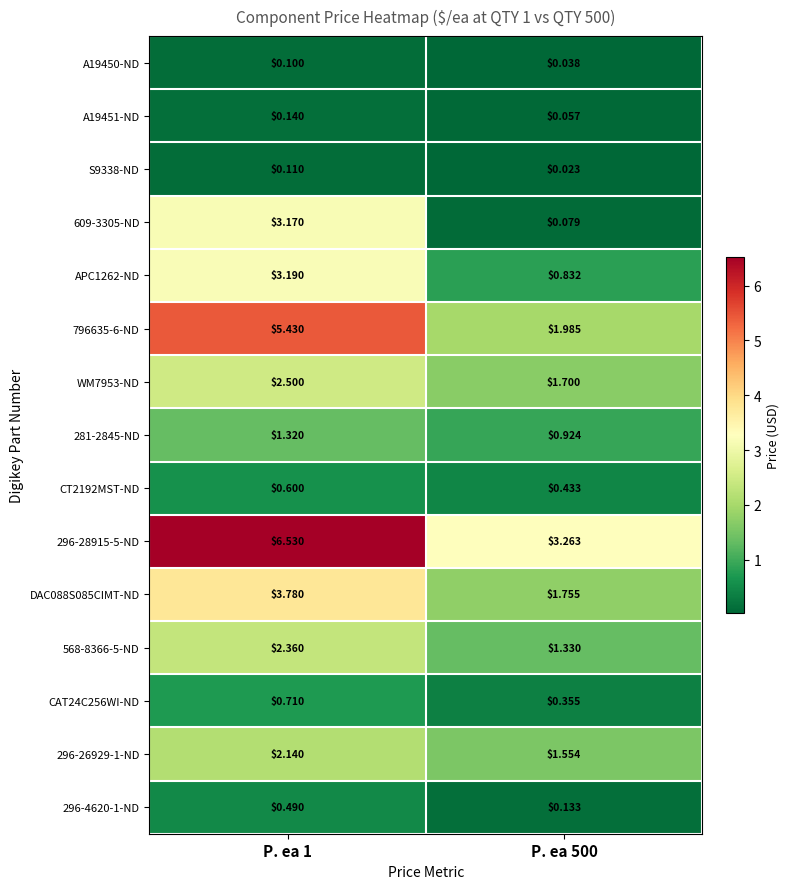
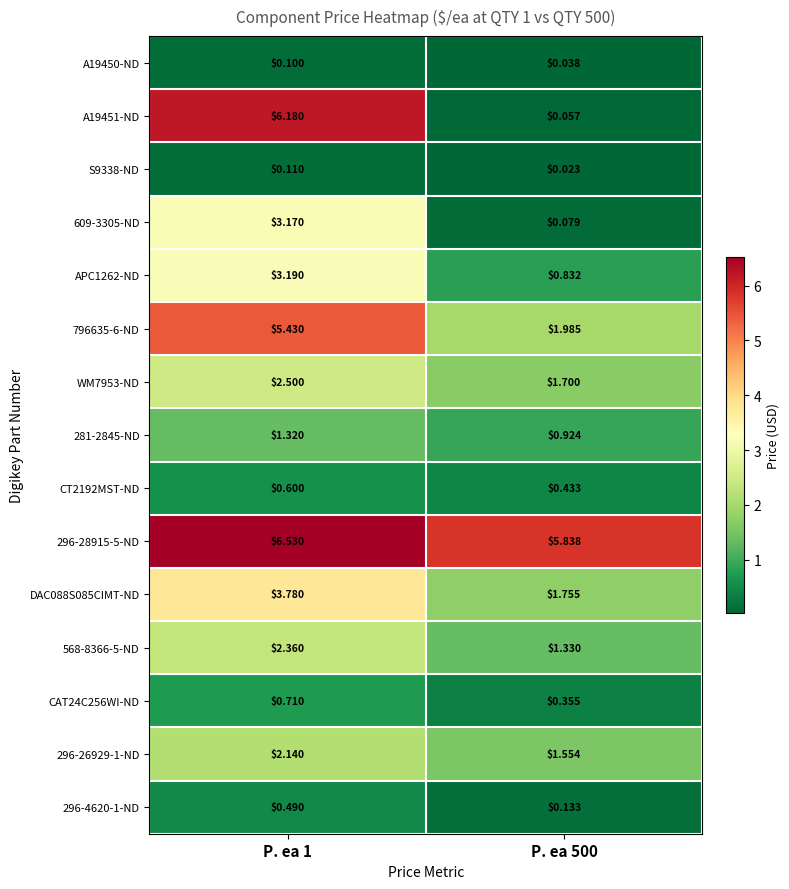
  {
    "A19450-ND": {
      "P. ea 1": "$0.100",
      "P. ea 500": "$0.038"
    },
    "A19451-ND": {
-     "P. ea 1": "$0.140",
+     "P. ea 1": "$6.180",
      "P. ea 500": "$0.057"
    },
    "S9338-ND": {
      "P. ea 1": "$0.110",
      "P. ea 500": "$0.023"
    },
    "609-3305-ND": {
      "P. ea 1": "$3.170",
      "P. ea 500": "$0.079"
    },
    "APC1262-ND": {
      "P. ea 1": "$3.190",
      "P. ea 500": "$0.832"
    },
    "796635-6-ND": {
      "P. ea 1": "$5.430",
      "P. ea 500": "$1.985"
    },
    "WM7953-ND": {
      "P. ea 1": "$2.500",
      "P. ea 500": "$1.700"
    },
    "281-2845-ND": {
      "P. ea 1": "$1.320",
      "P. ea 500": "$0.924"
    },
    "CT2192MST-ND": {
      "P. ea 1": "$0.600",
      "P. ea 500": "$0.433"
    },
    "296-28915-5-ND": {
      "P. ea 1": "$6.530",
-     "P. ea 500": "$3.263"
+     "P. ea 500": "$5.838"
    },
    "DAC088S085CIMT-ND": {
      "P. ea 1": "$3.780",
      "P. ea 500": "$1.755"
    },
    "568-8366-5-ND": {
      "P. ea 1": "$2.360",
      "P. ea 500": "$1.330"
    },
    "CAT24C256WI-ND": {
      "P. ea 1": "$0.710",
      "P. ea 500": "$0.355"
    },
    "296-26929-1-ND": {
      "P. ea 1": "$2.140",
      "P. ea 500": "$1.554"
    },
    "296-4620-1-ND": {
      "P. ea 1": "$0.490",
      "P. ea 500": "$0.133"
    }
  }
